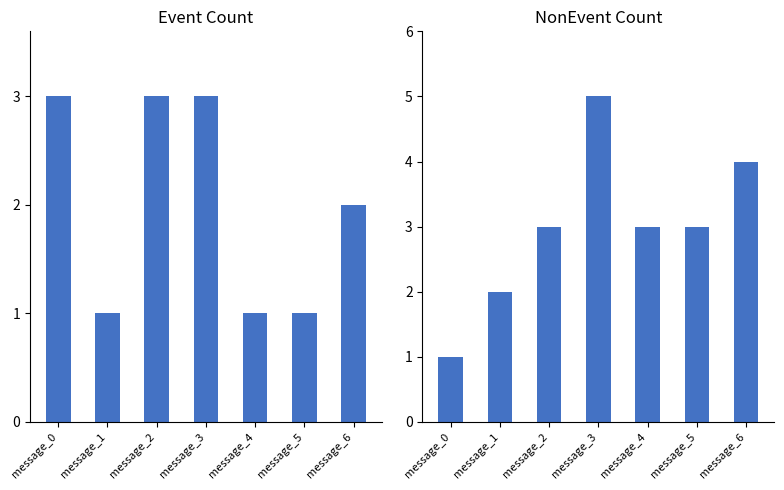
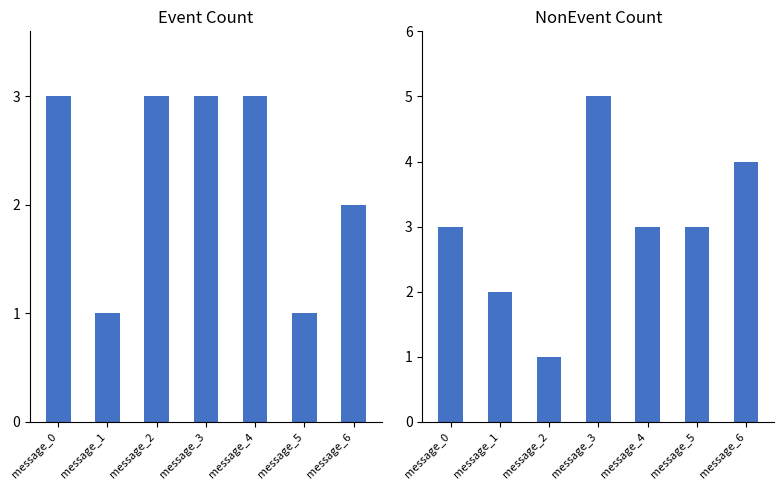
  {
    "Event Count": {
      "message_0": 3,
      "message_1": 1,
      "message_2": 3,
      "message_3": 3,
-     "message_4": 1,
+     "message_4": 3,
      "message_5": 1,
      "message_6": 2
    },
    "NonEvent Count": {
-     "message_0": 1,
+     "message_0": 3,
      "message_1": 2,
-     "message_2": 3,
+     "message_2": 1,
      "message_3": 5,
      "message_4": 3,
      "message_5": 3,
      "message_6": 4
    }
  }
